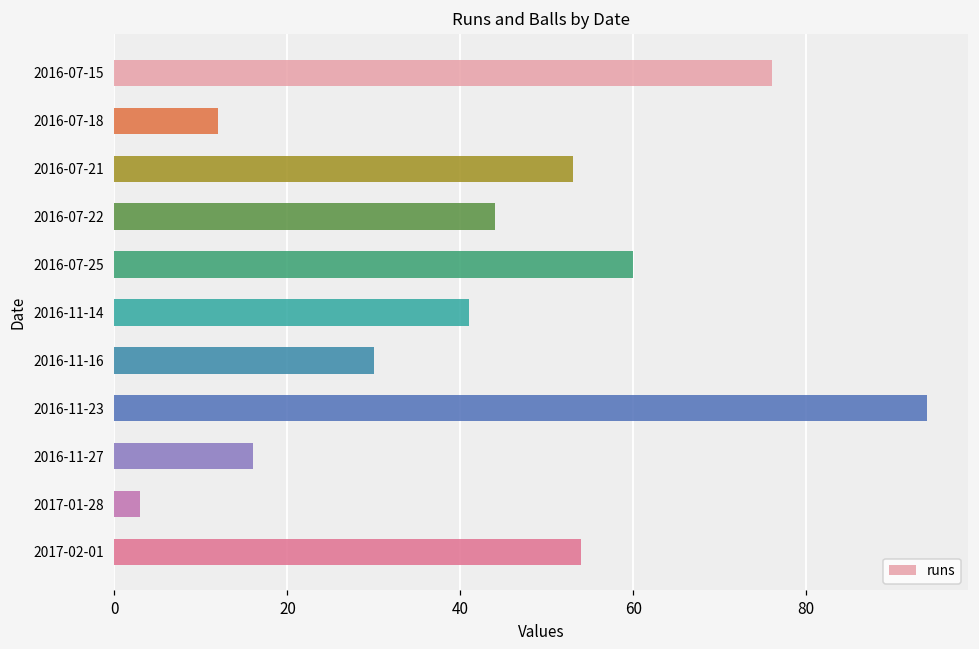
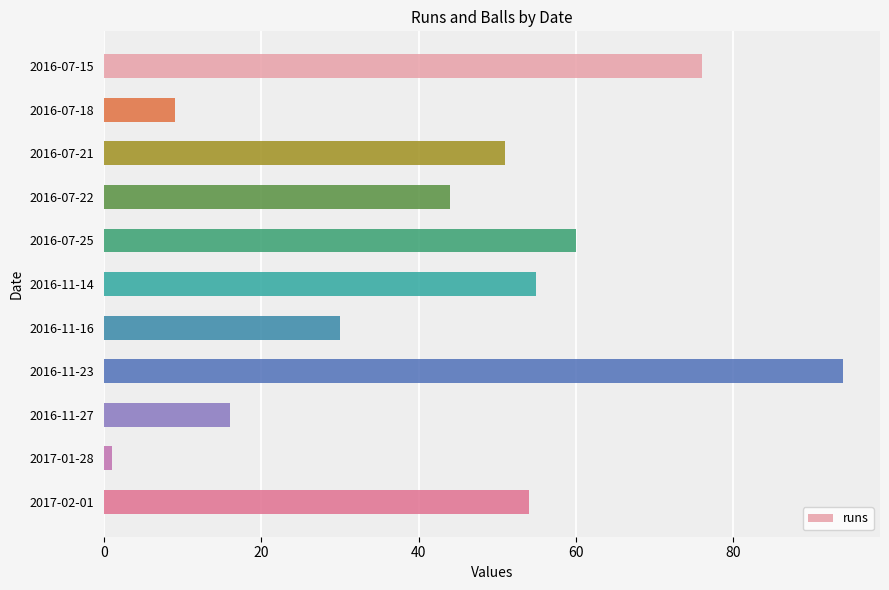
  {
    "2016-07-15": 76,
-   "2016-07-18": 12,
-   "2016-07-21": 53,
+   "2016-07-18": 9,
+   "2016-07-21": 51,
    "2016-07-22": 44,
    "2016-07-25": 60,
-   "2016-11-14": 41,
+   "2016-11-14": 55,
    "2016-11-16": 30,
    "2016-11-23": 94,
    "2016-11-27": 16,
-   "2017-01-28": 3,
+   "2017-01-28": 1,
    "2017-02-01": 54
  }
